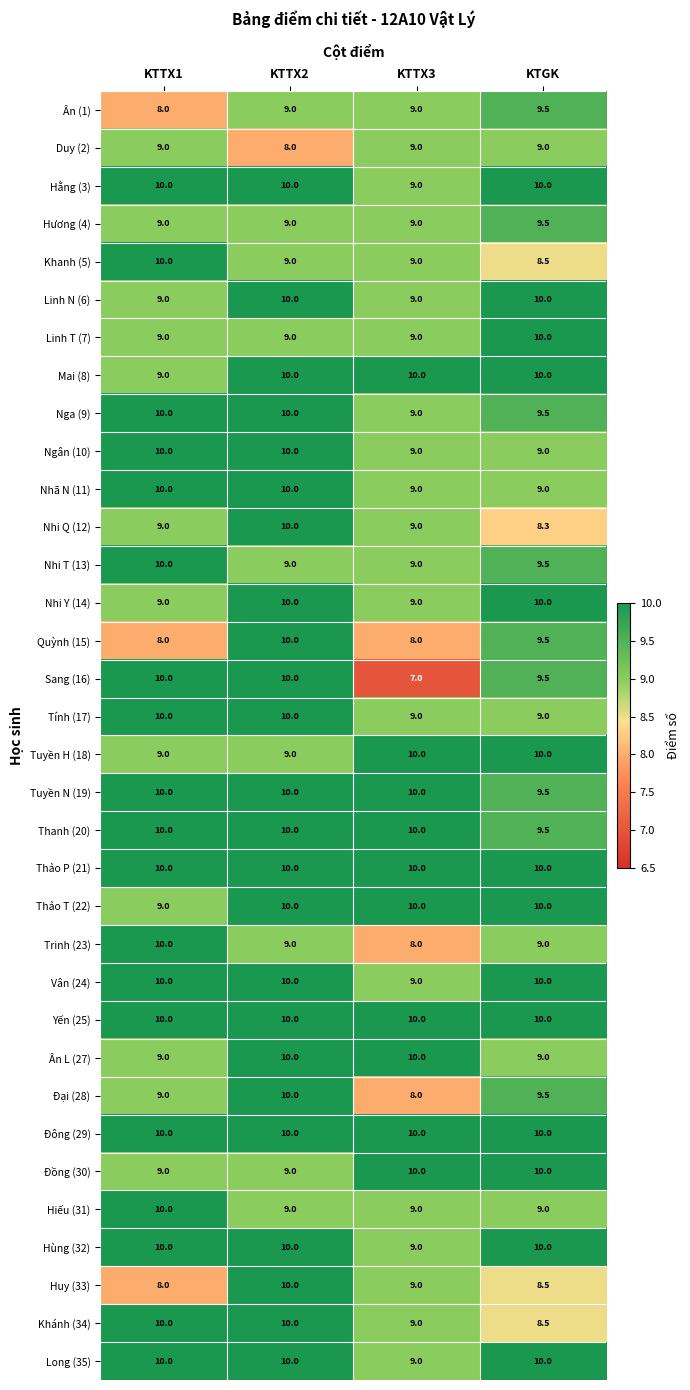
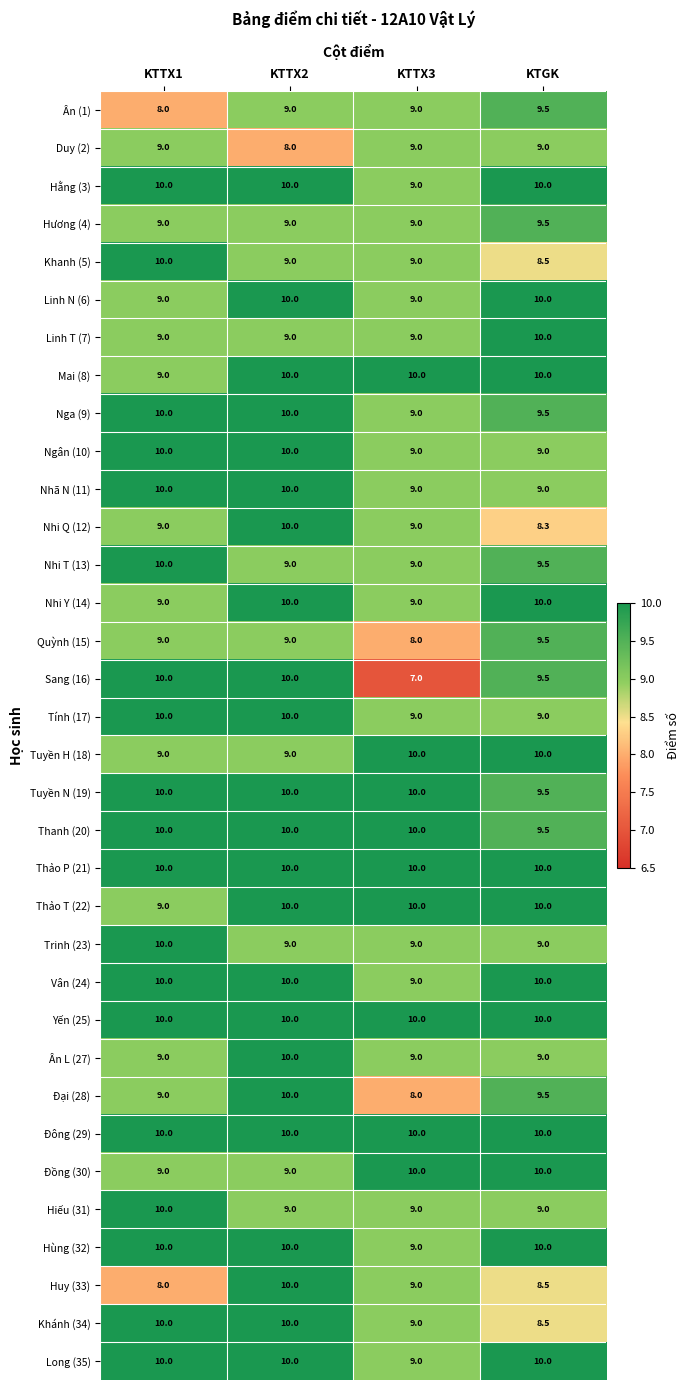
  {
    "Ân (1)": {
      "KTTX1": 8.0,
      "KTTX2": 9.0,
      "KTTX3": 9.0,
      "KTGK": 9.5
    },
    "Duy (2)": {
      "KTTX1": 9.0,
      "KTTX2": 8.0,
      "KTTX3": 9.0,
      "KTGK": 9.0
    },
    "Hằng (3)": {
      "KTTX1": 10.0,
      "KTTX2": 10.0,
      "KTTX3": 9.0,
      "KTGK": 10.0
    },
    "Hương (4)": {
      "KTTX1": 9.0,
      "KTTX2": 9.0,
      "KTTX3": 9.0,
      "KTGK": 9.5
    },
    "Khanh (5)": {
      "KTTX1": 10.0,
      "KTTX2": 9.0,
      "KTTX3": 9.0,
      "KTGK": 8.5
    },
    "Linh N (6)": {
      "KTTX1": 9.0,
      "KTTX2": 10.0,
      "KTTX3": 9.0,
      "KTGK": 10.0
    },
    "Linh T (7)": {
      "KTTX1": 9.0,
      "KTTX2": 9.0,
      "KTTX3": 9.0,
      "KTGK": 10.0
    },
    "Mai (8)": {
      "KTTX1": 9.0,
      "KTTX2": 10.0,
      "KTTX3": 10.0,
      "KTGK": 10.0
    },
    "Nga (9)": {
      "KTTX1": 10.0,
      "KTTX2": 10.0,
      "KTTX3": 9.0,
      "KTGK": 9.5
    },
    "Ngân (10)": {
      "KTTX1": 10.0,
      "KTTX2": 10.0,
      "KTTX3": 9.0,
      "KTGK": 9.0
    },
    "Nhã N (11)": {
      "KTTX1": 10.0,
      "KTTX2": 10.0,
      "KTTX3": 9.0,
      "KTGK": 9.0
    },
    "Nhi Q (12)": {
      "KTTX1": 9.0,
      "KTTX2": 10.0,
      "KTTX3": 9.0,
      "KTGK": 8.3
    },
    "Nhi T (13)": {
      "KTTX1": 10.0,
      "KTTX2": 9.0,
      "KTTX3": 9.0,
      "KTGK": 9.5
    },
    "Nhi Y (14)": {
      "KTTX1": 9.0,
      "KTTX2": 10.0,
      "KTTX3": 9.0,
      "KTGK": 10.0
    },
    "Quỳnh (15)": {
-     "KTTX1": 8.0,
-     "KTTX2": 10.0,
+     "KTTX1": 9.0,
+     "KTTX2": 9.0,
      "KTTX3": 8.0,
      "KTGK": 9.5
    },
    "Sang (16)": {
      "KTTX1": 10.0,
      "KTTX2": 10.0,
      "KTTX3": 7.0,
      "KTGK": 9.5
    },
    "Tính (17)": {
      "KTTX1": 10.0,
      "KTTX2": 10.0,
      "KTTX3": 9.0,
      "KTGK": 9.0
    },
    "Tuyền H (18)": {
      "KTTX1": 9.0,
      "KTTX2": 9.0,
      "KTTX3": 10.0,
      "KTGK": 10.0
    },
    "Tuyền N (19)": {
      "KTTX1": 10.0,
      "KTTX2": 10.0,
      "KTTX3": 10.0,
      "KTGK": 9.5
    },
    "Thanh (20)": {
      "KTTX1": 10.0,
      "KTTX2": 10.0,
      "KTTX3": 10.0,
      "KTGK": 9.5
    },
    "Thảo P (21)": {
      "KTTX1": 10.0,
      "KTTX2": 10.0,
      "KTTX3": 10.0,
      "KTGK": 10.0
    },
    "Thảo T (22)": {
      "KTTX1": 9.0,
      "KTTX2": 10.0,
      "KTTX3": 10.0,
      "KTGK": 10.0
    },
    "Trinh (23)": {
      "KTTX1": 10.0,
      "KTTX2": 9.0,
-     "KTTX3": 8.0,
+     "KTTX3": 9.0,
      "KTGK": 9.0
    },
    "Vân (24)": {
      "KTTX1": 10.0,
      "KTTX2": 10.0,
      "KTTX3": 9.0,
      "KTGK": 10.0
    },
    "Yến (25)": {
      "KTTX1": 10.0,
      "KTTX2": 10.0,
      "KTTX3": 10.0,
      "KTGK": 10.0
    },
    "Ân L (27)": {
      "KTTX1": 9.0,
      "KTTX2": 10.0,
-     "KTTX3": 10.0,
+     "KTTX3": 9.0,
      "KTGK": 9.0
    },
    "Đại (28)": {
      "KTTX1": 9.0,
      "KTTX2": 10.0,
      "KTTX3": 8.0,
      "KTGK": 9.5
    },
    "Đông (29)": {
      "KTTX1": 10.0,
      "KTTX2": 10.0,
      "KTTX3": 10.0,
      "KTGK": 10.0
    },
    "Đồng (30)": {
      "KTTX1": 9.0,
      "KTTX2": 9.0,
      "KTTX3": 10.0,
      "KTGK": 10.0
    },
    "Hiếu (31)": {
      "KTTX1": 10.0,
      "KTTX2": 9.0,
      "KTTX3": 9.0,
      "KTGK": 9.0
    },
    "Hùng (32)": {
      "KTTX1": 10.0,
      "KTTX2": 10.0,
      "KTTX3": 9.0,
      "KTGK": 10.0
    },
    "Huy (33)": {
      "KTTX1": 8.0,
      "KTTX2": 10.0,
      "KTTX3": 9.0,
      "KTGK": 8.5
    },
    "Khánh (34)": {
      "KTTX1": 10.0,
      "KTTX2": 10.0,
      "KTTX3": 9.0,
      "KTGK": 8.5
    },
    "Long (35)": {
      "KTTX1": 10.0,
      "KTTX2": 10.0,
      "KTTX3": 9.0,
      "KTGK": 10.0
    }
  }
